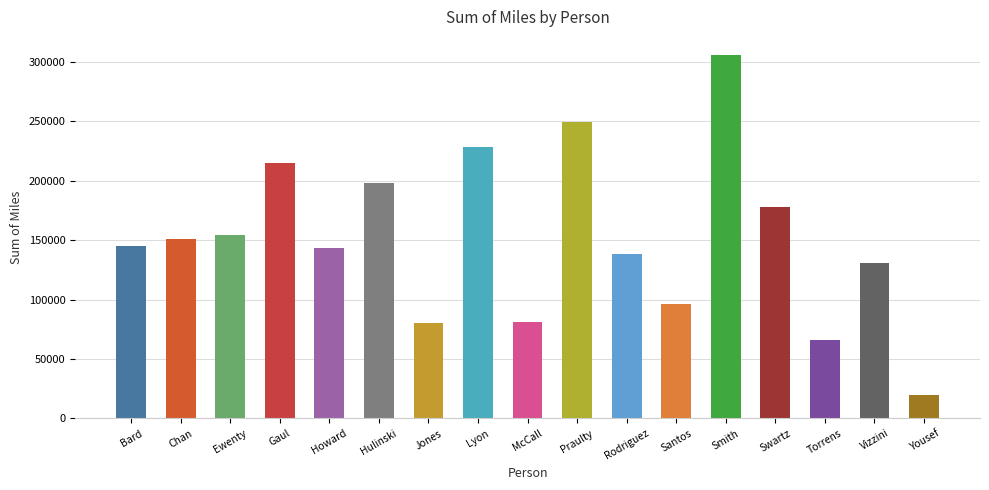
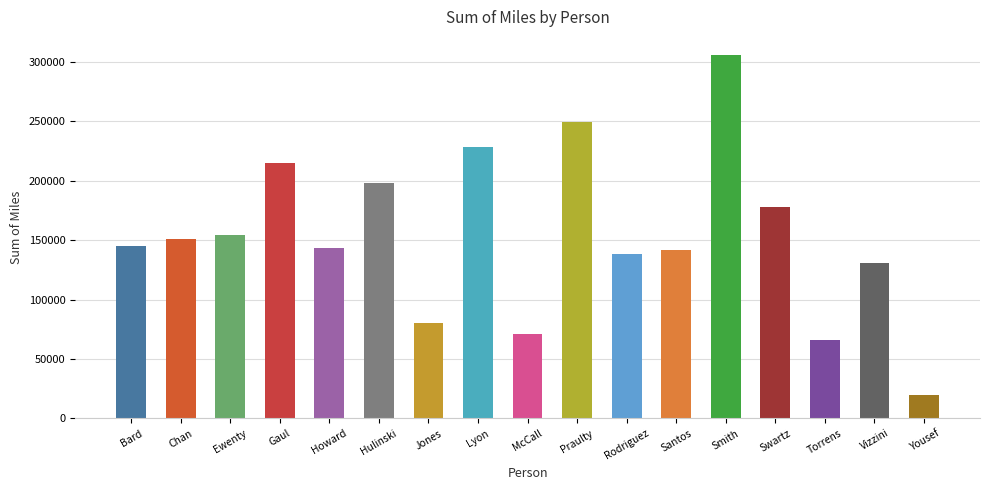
  {
    "Bard": 145000,
    "Chan": 151000,
    "Ewenty": 154000,
    "Gaul": 215000,
    "Howard": 144000,
    "Hulinski": 198000,
    "Jones": 80000,
    "Lyon": 228000,
-   "McCall": 81000,
+   "McCall": 71000,
    "Praulty": 249000,
    "Rodriguez": 139000,
-   "Santos": 96000,
+   "Santos": 141000,
    "Smith": 305000,
    "Swartz": 178000,
    "Torrens": 66000,
    "Vizzini": 131000,
    "Yousef": 19000
  }
